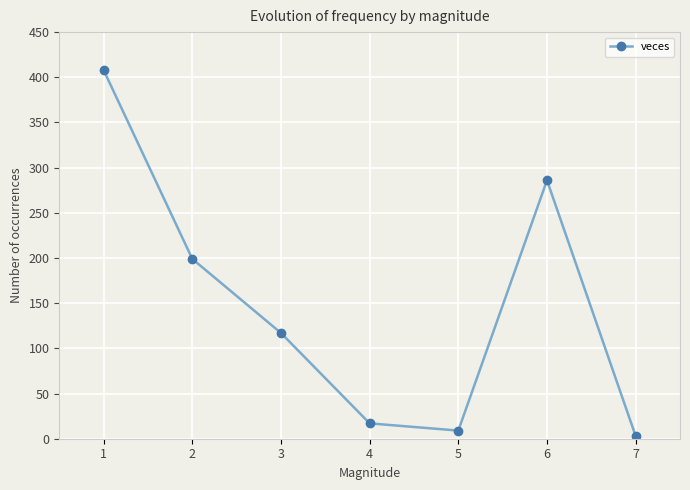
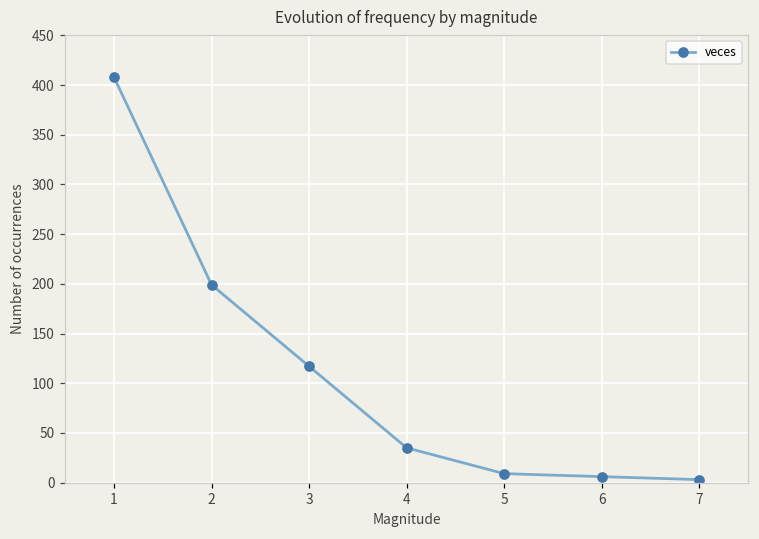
  {
    "1": 410,
    "2": 200,
    "3": 120,
-   "4": 20,
+   "4": 40,
    "5": 10,
-   "6": 290,
+   "6": 10,
    "7": 0
  }
